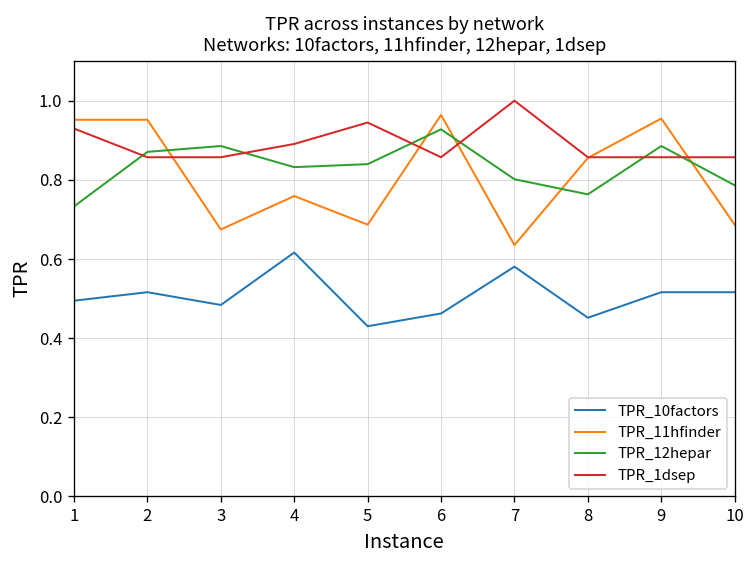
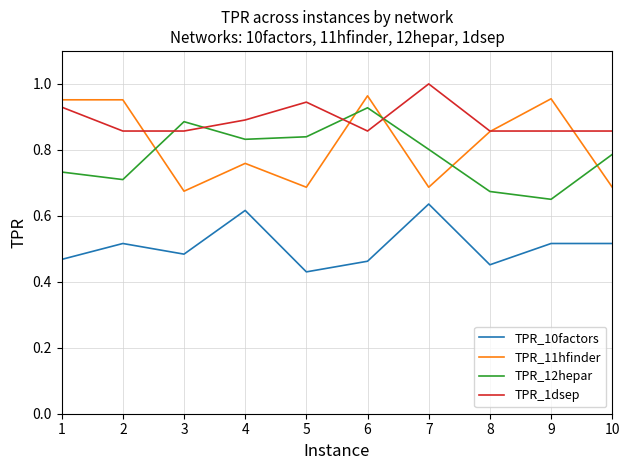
  {
    "TPR_10factors": {
-     "1": 0.49,
+     "1": 0.47,
      "2": 0.52,
      "3": 0.48,
      "4": 0.62,
      "5": 0.43,
      "6": 0.46,
-     "7": 0.58,
+     "7": 0.64,
      "8": 0.45,
      "9": 0.52,
      "10": 0.52
    },
    "TPR_11hfinder": {
      "1": 0.95,
      "2": 0.95,
      "3": 0.67,
      "4": 0.76,
      "5": 0.69,
      "6": 0.96,
-     "7": 0.64,
+     "7": 0.69,
      "9": 0.95,
      "10": 0.69
    },
    "TPR_12hepar": {
      "1": 0.73,
-     "2": 0.87,
+     "2": 0.71,
      "3": 0.89,
      "4": 0.83,
      "5": 0.84,
      "6": 0.93,
      "7": 0.80,
-     "8": 0.76,
-     "9": 0.89,
+     "8": 0.67,
+     "9": 0.65,
      "10": 0.79
    },
    "TPR_1dsep": {
      "1": 0.93,
      "2": 0.86,
      "3": 0.86,
      "4": 0.89,
      "5": 0.94,
      "6": 0.86,
      "7": 1.00,
      "9": 0.86,
      "10": 0.86
    }
  }
